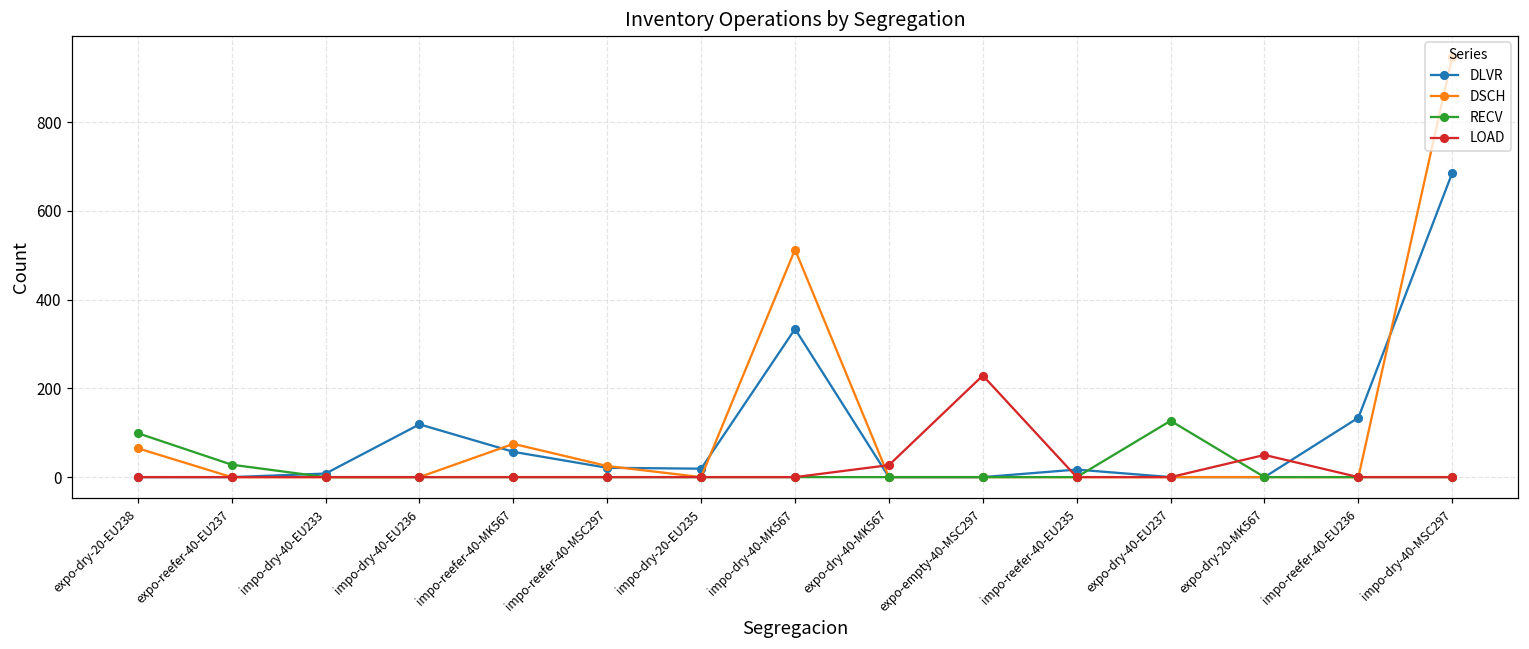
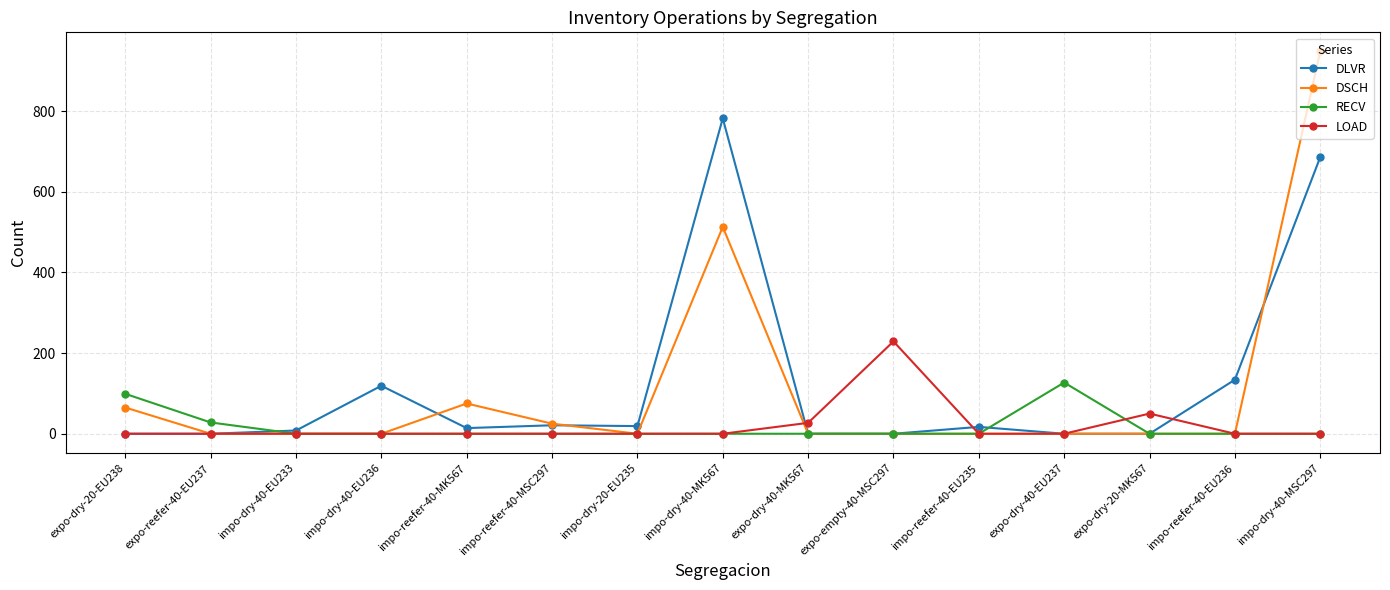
  {
    "DLVR": {
      "impo-dry-40-EU233": 10,
      "impo-dry-40-EU236": 120,
-     "impo-reefer-40-MK567": 60,
+     "impo-reefer-40-MK567": 10,
      "impo-dry-20-EU235": 20,
-     "impo-dry-40-MK567": 330,
+     "impo-dry-40-MK567": 780,
      "impo-reefer-40-EU235": 20,
      "impo-reefer-40-EU236": 130,
      "impo-dry-40-MSC297": 690
    },
    "DSCH": {
      "expo-dry-20-EU238": 70,
      "impo-reefer-40-MK567": 80,
      "impo-dry-40-MK567": 510
    },
    "RECV": {
      "expo-dry-20-EU238": 100,
      "expo-reefer-40-EU237": 30,
      "expo-dry-40-EU237": 130
    },
    "LOAD": {
      "expo-dry-40-MK567": 30,
      "expo-empty-40-MSC297": 230,
      "expo-dry-20-MK567": 50
    }
  }
